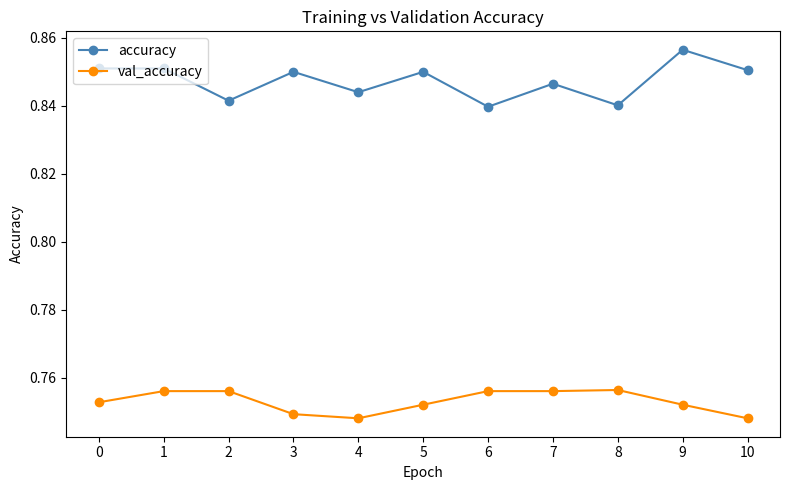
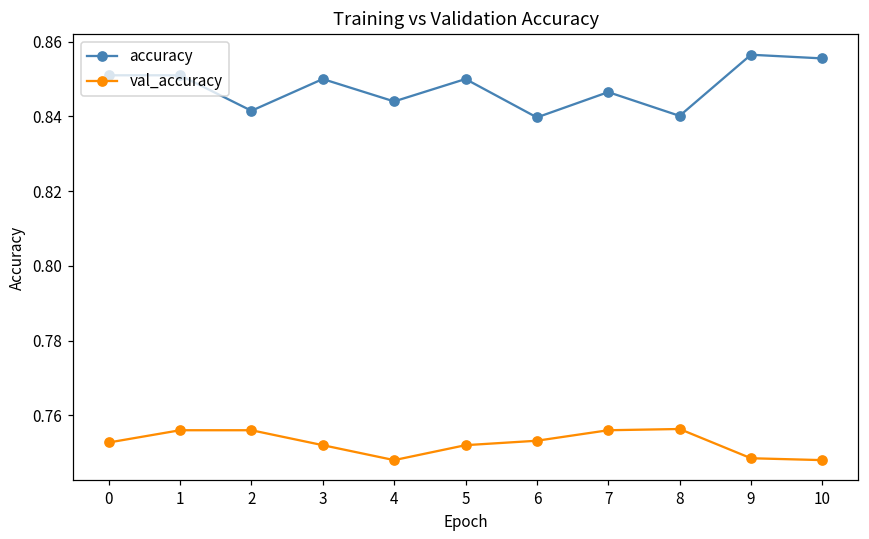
  {
    "accuracy": {
      "2": 0.841,
      "3": 0.850,
      "4": 0.844,
      "5": 0.850,
      "6": 0.840,
      "7": 0.846,
      "8": 0.840,
      "9": 0.857,
-     "10": 0.850
+     "10": 0.856
    },
    "val_accuracy": {
      "0": 0.753,
      "1": 0.756,
      "2": 0.756,
-     "3": 0.749,
+     "3": 0.752,
      "4": 0.748,
      "5": 0.752,
-     "6": 0.756,
+     "6": 0.753,
      "7": 0.756,
      "8": 0.756,
-     "9": 0.752,
+     "9": 0.749,
      "10": 0.748
    }
  }
